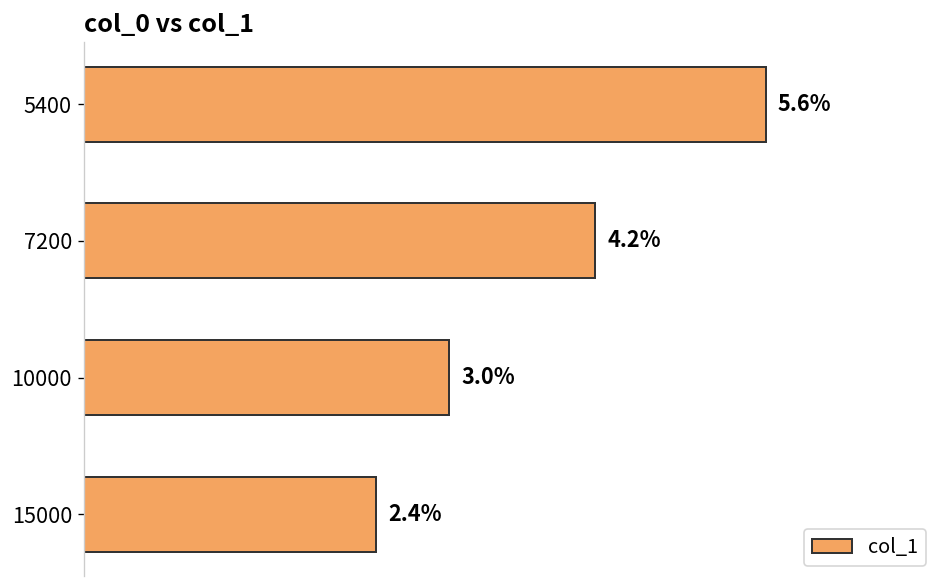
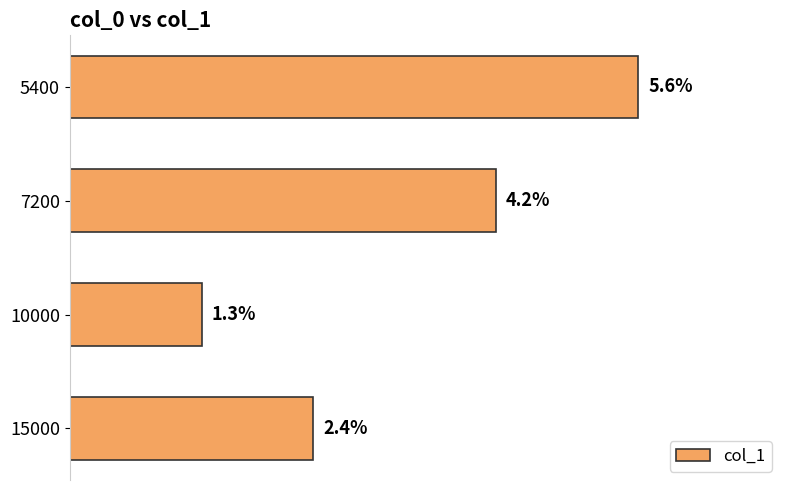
  {
    "5400": "5.6%",
    "7200": "4.2%",
-   "10000": "3.0%",
+   "10000": "1.3%",
    "15000": "2.4%"
  }
